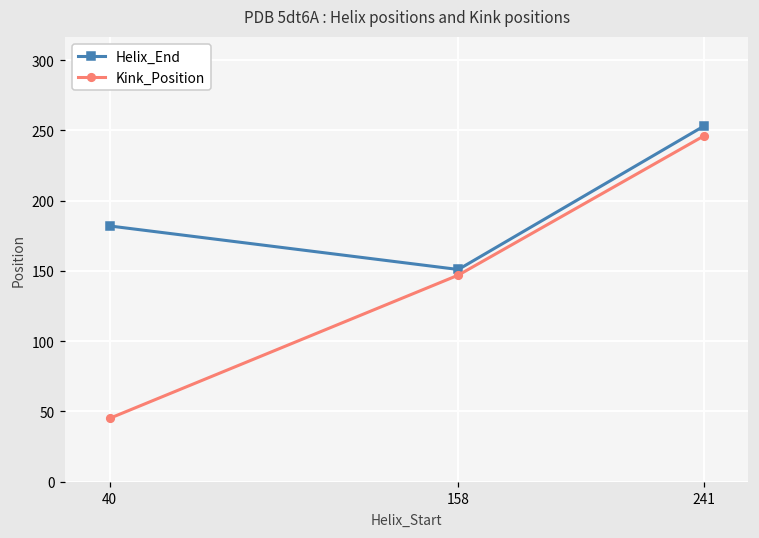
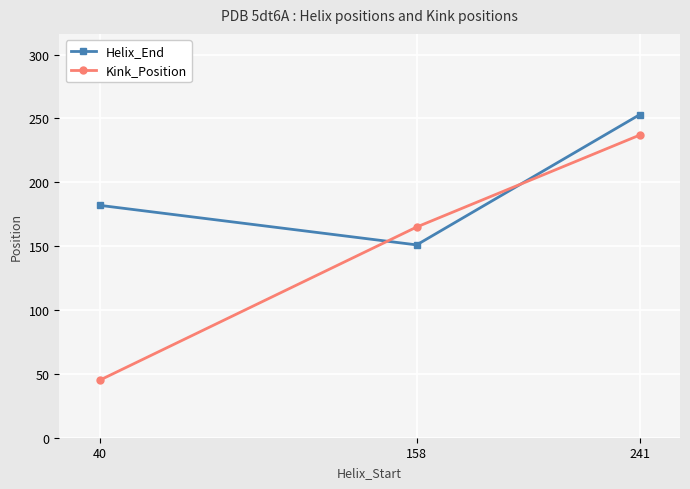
  {
    "Helix_End": {
      "40": 182,
      "158": 151,
      "241": 253
    },
    "Kink_Position": {
      "40": 45,
-     "158": 147,
-     "241": 246
+     "158": 165,
+     "241": 237
    }
  }
